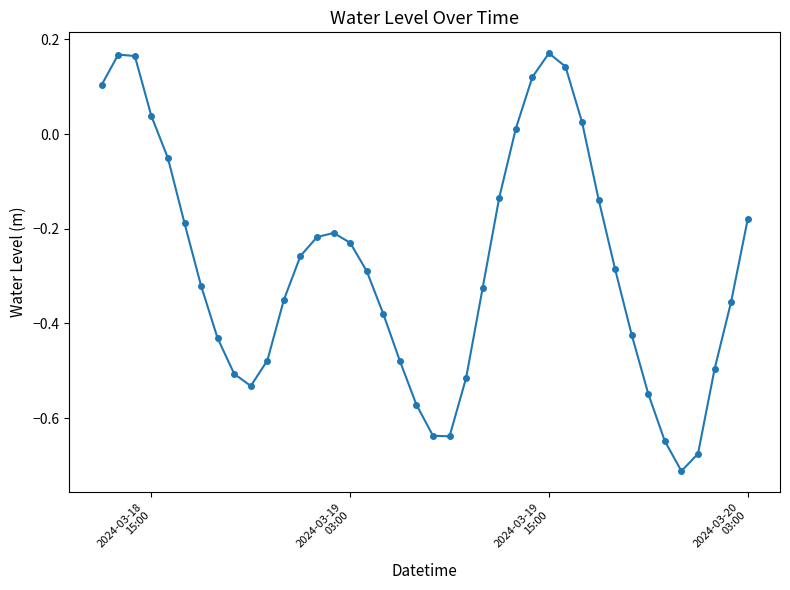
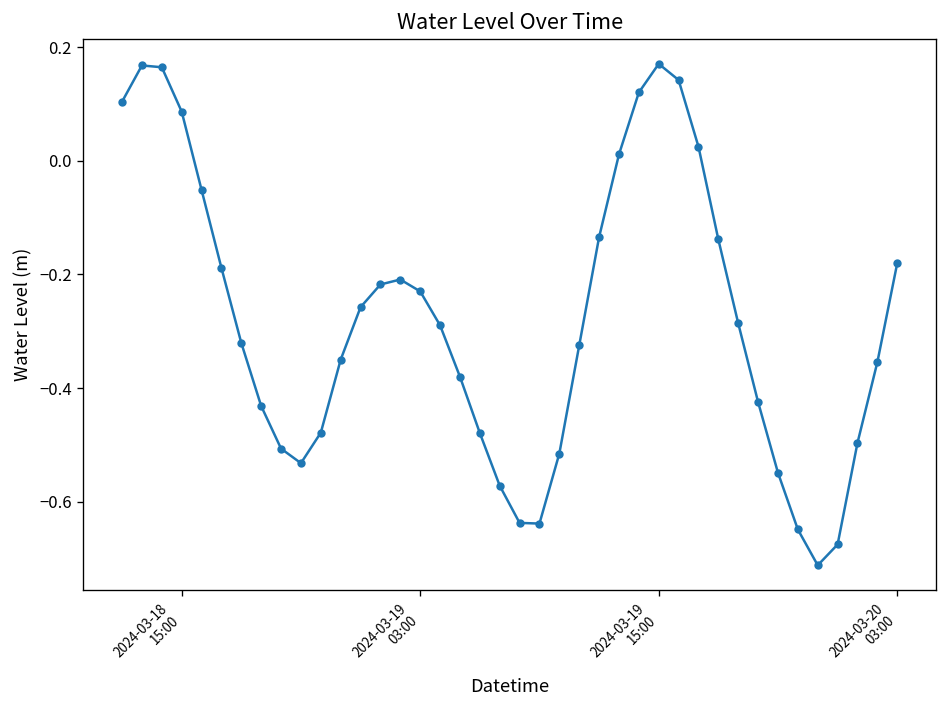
  {
-   "2024-03-18 15:00": 0.04,
+   "2024-03-18 15:00": 0.09,
    "2024-03-19 03:00": -0.23,
    "2024-03-19 15:00": 0.17,
    "2024-03-20 03:00": -0.18
  }
